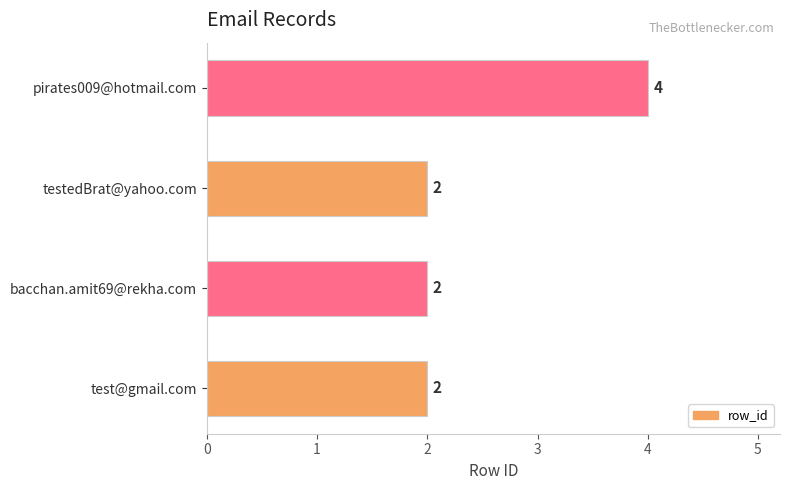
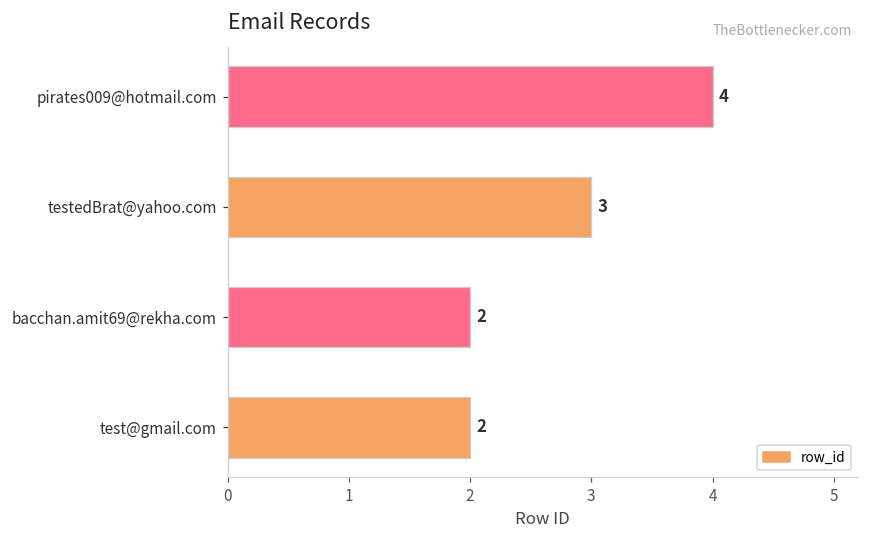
  {
    "pirates009@hotmail.com": 4,
-   "testedBrat@yahoo.com": 2,
+   "testedBrat@yahoo.com": 3,
    "bacchan.amit69@rekha.com": 2,
    "test@gmail.com": 2
  }
